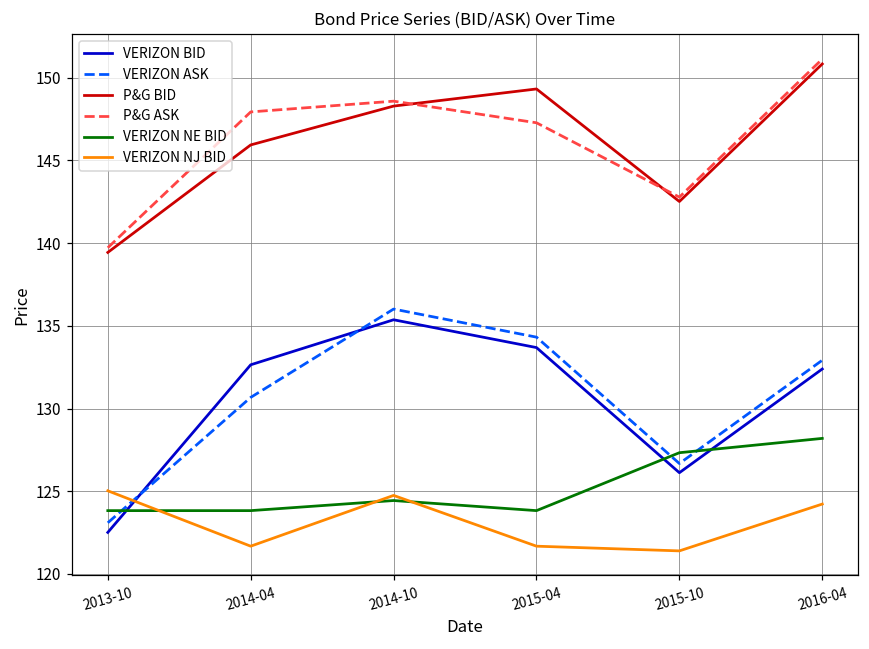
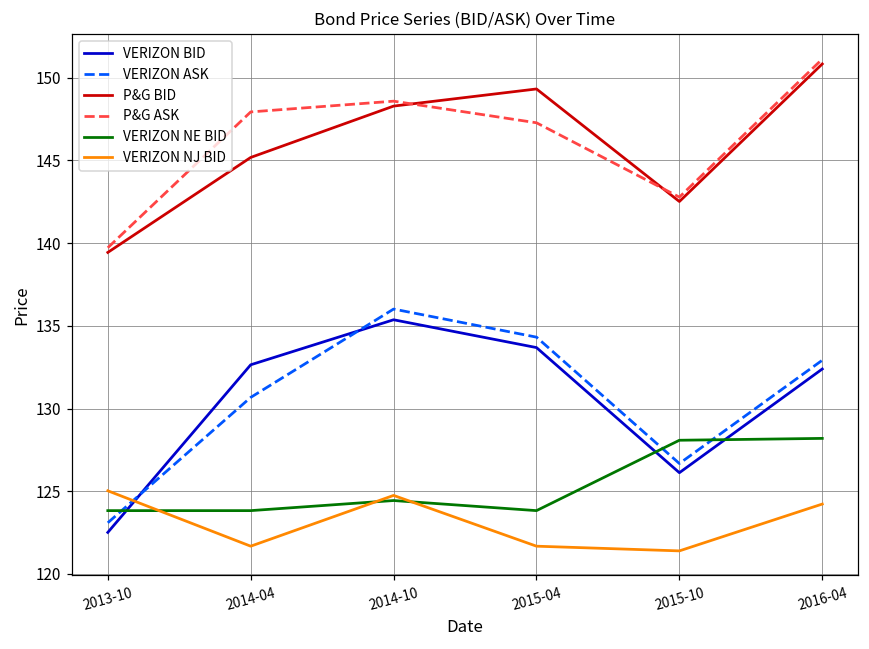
  {
    "VERIZON BID": {
      "2013-10": 122.5,
      "2014-04": 132.6,
      "2014-10": 135.4,
      "2015-04": 133.7,
      "2015-10": 126.1,
      "2016-04": 132.4
    },
    "VERIZON ASK": {
      "2013-10": 123.1,
      "2014-04": 130.7,
      "2014-10": 136.0,
      "2015-04": 134.3,
      "2015-10": 126.7,
      "2016-04": 132.9
    },
    "P&G BID": {
      "2013-10": 139.4,
-     "2014-04": 145.9,
+     "2014-04": 145.2,
      "2014-10": 148.3,
      "2015-04": 149.3,
      "2015-10": 142.5,
      "2016-04": 150.8
    },
    "P&G ASK": {
      "2013-10": 139.7,
      "2014-04": 147.9,
      "2014-10": 148.6,
      "2015-04": 147.3,
      "2015-10": 142.8,
      "2016-04": 151.1
    },
    "VERIZON NE BID": {
      "2013-10": 123.8,
      "2014-04": 123.8,
      "2014-10": 124.4,
      "2015-04": 123.8,
-     "2015-10": 127.3,
+     "2015-10": 128.1,
      "2016-04": 128.2
    },
    "VERIZON NJ BID": {
      "2013-10": 125.0,
      "2014-04": 121.7,
      "2014-10": 124.8,
      "2015-04": 121.7,
      "2015-10": 121.4,
      "2016-04": 124.2
    }
  }
